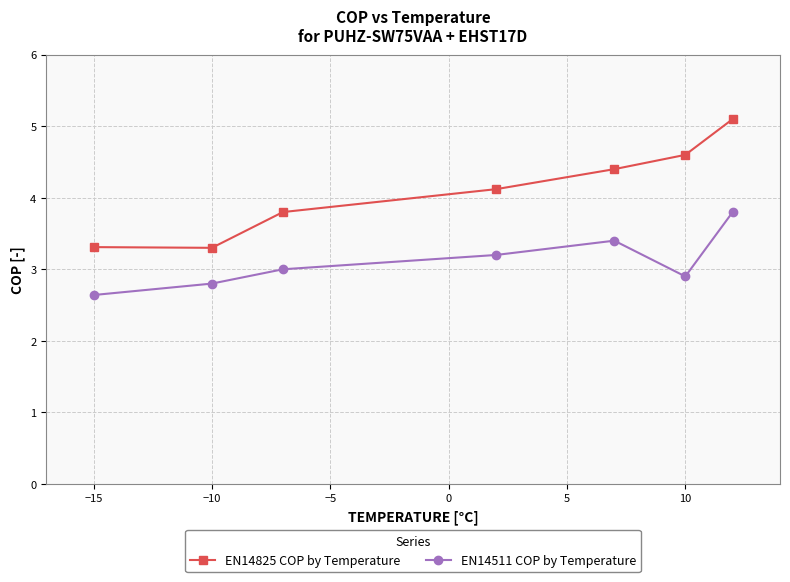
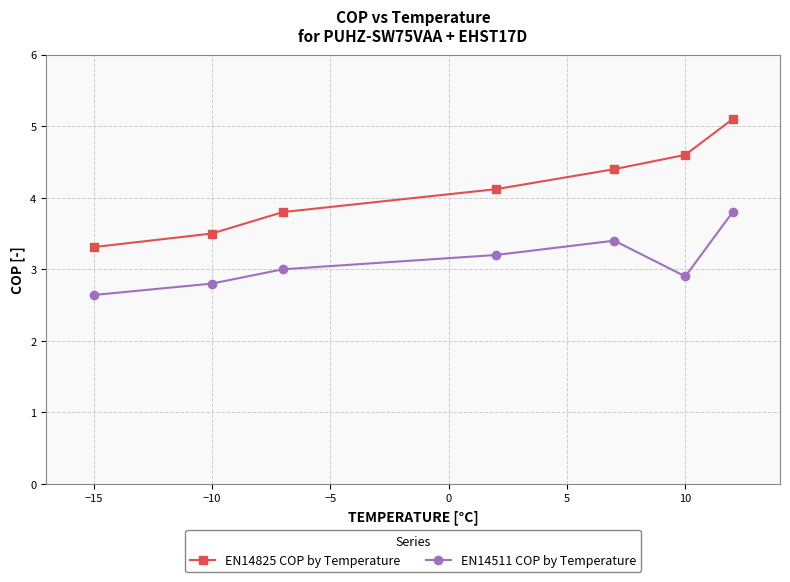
  {
    "EN14825 COP by Temperature": {
      "−15": 3.3,
-     "−10": 3.3,
+     "−10": 3.5,
      "10": 4.6
    },
    "EN14511 COP by Temperature": {
      "−15": 2.6,
      "−10": 2.8,
      "10": 2.9
    }
  }
